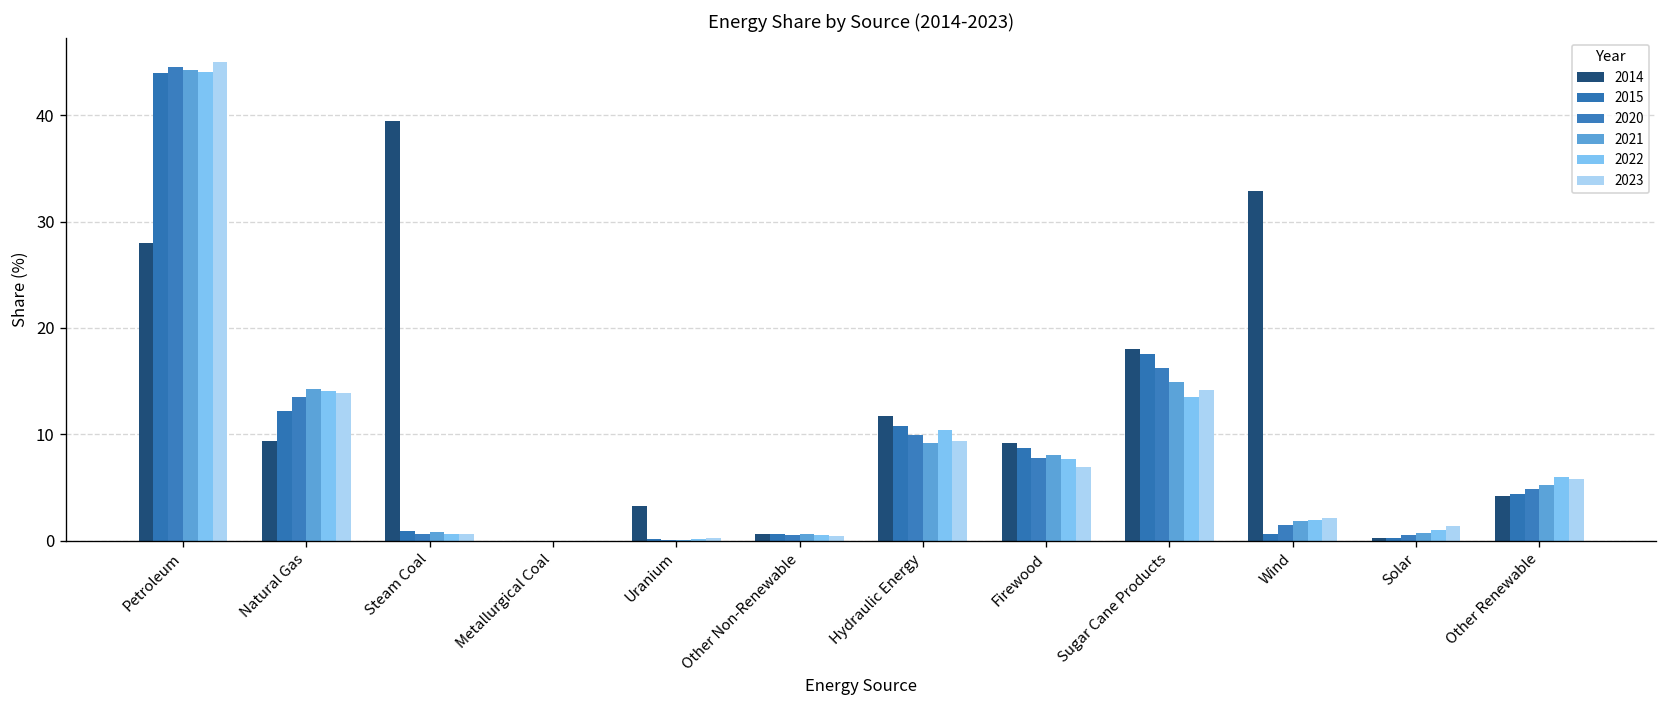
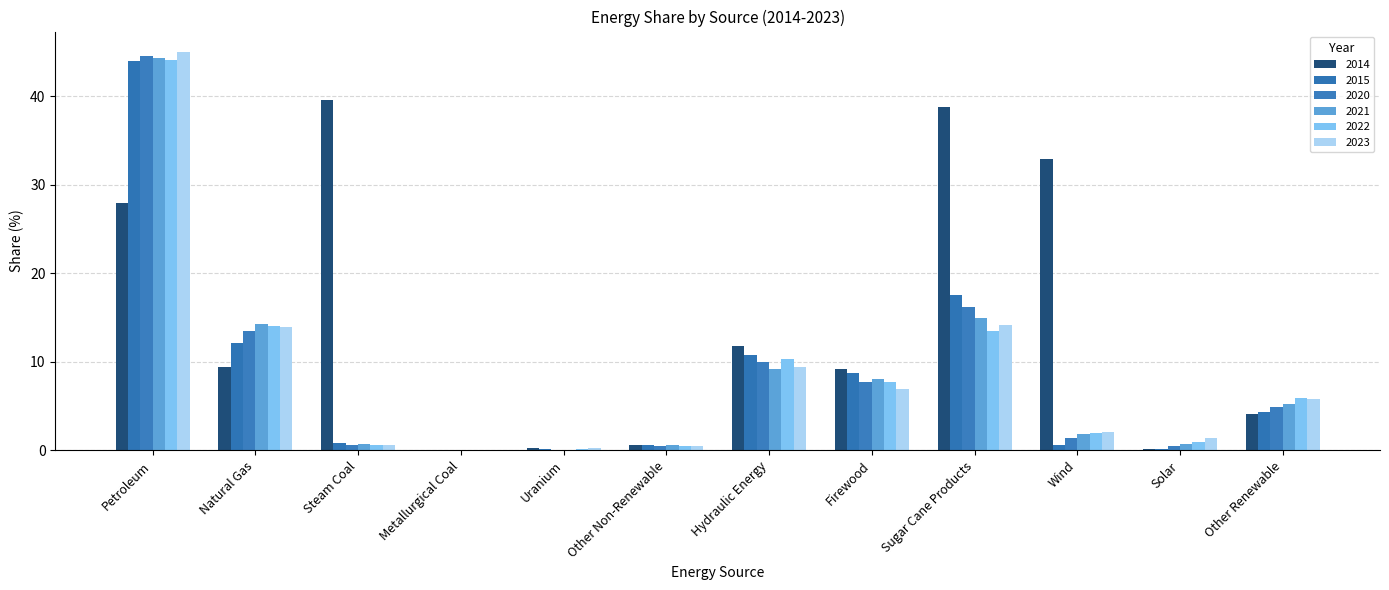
  {
    "2014": {
      "Petroleum": 28,
      "Natural Gas": 9,
      "Steam Coal": 39,
      "Metallurgical Coal": 0,
-     "Uranium": 3,
+     "Uranium": 0,
      "Other Non-Renewable": 1,
      "Hydraulic Energy": 12,
      "Firewood": 9,
-     "Sugar Cane Products": 18,
+     "Sugar Cane Products": 39,
      "Wind": 33,
      "Other Renewable": 4
    }
  }
